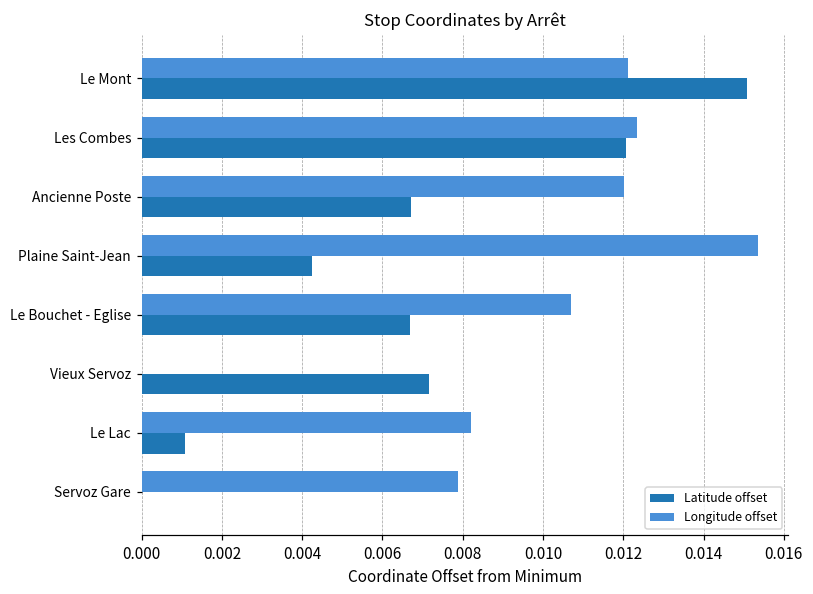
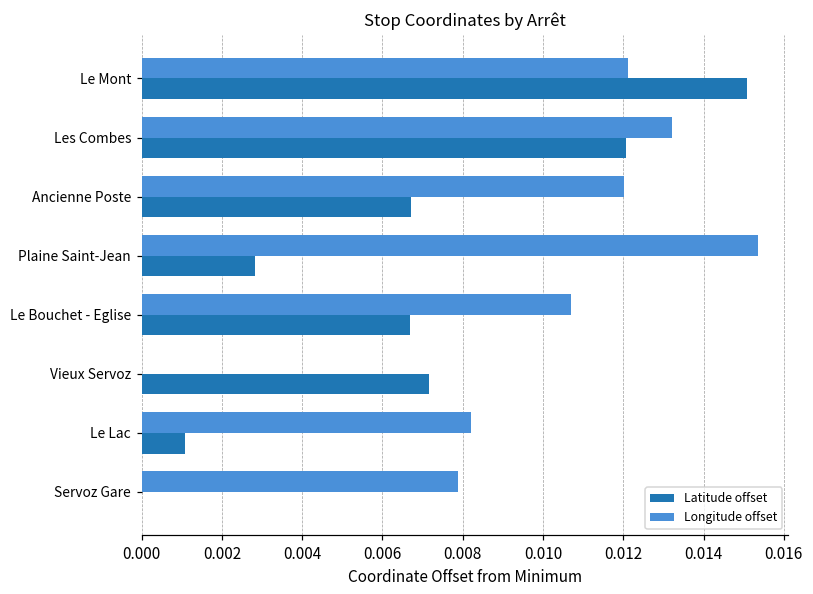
  {
    "Latitude offset": {
      "Le Mont": 0.0151,
      "Les Combes": 0.0121,
      "Ancienne Poste": 0.0067,
-     "Plaine Saint-Jean": 0.0042,
+     "Plaine Saint-Jean": 0.0028,
      "Le Bouchet - Eglise": 0.0067,
      "Vieux Servoz": 0.0072,
      "Le Lac": 0.0011,
      "Servoz Gare": 0.0000
    },
    "Longitude offset": {
      "Le Mont": 0.0121,
-     "Les Combes": 0.0123,
+     "Les Combes": 0.0132,
      "Ancienne Poste": 0.0120,
      "Plaine Saint-Jean": 0.0153,
      "Le Bouchet - Eglise": 0.0107,
      "Vieux Servoz": 0.0000,
      "Le Lac": 0.0082,
      "Servoz Gare": 0.0079
    }
  }
